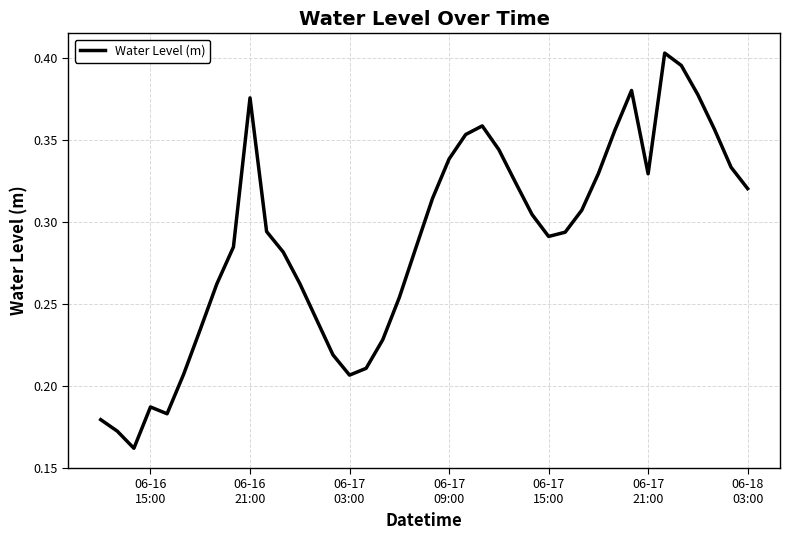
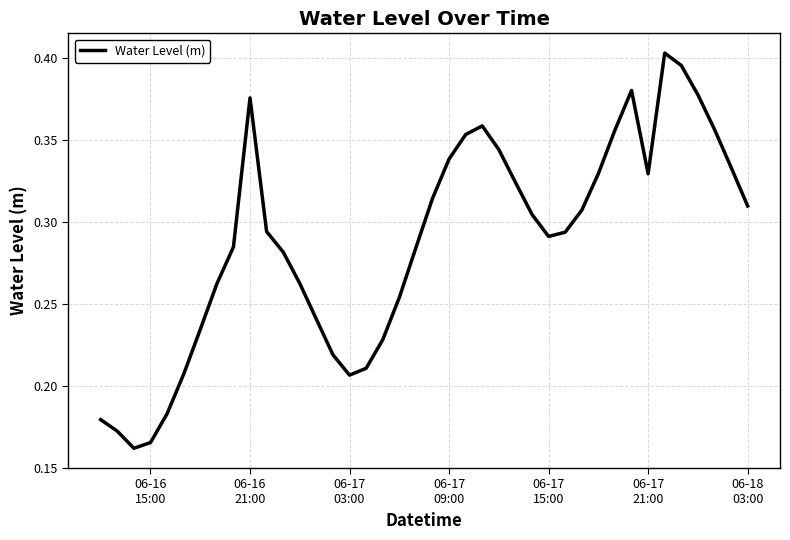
  {
-   "06-16 15:00": 0.187,
+   "06-16 15:00": 0.165,
    "06-16 21:00": 0.376,
    "06-17 03:00": 0.207,
    "06-17 09:00": 0.339,
    "06-17 15:00": 0.291,
    "06-17 21:00": 0.330,
-   "06-18 03:00": 0.321
+   "06-18 03:00": 0.310
  }
